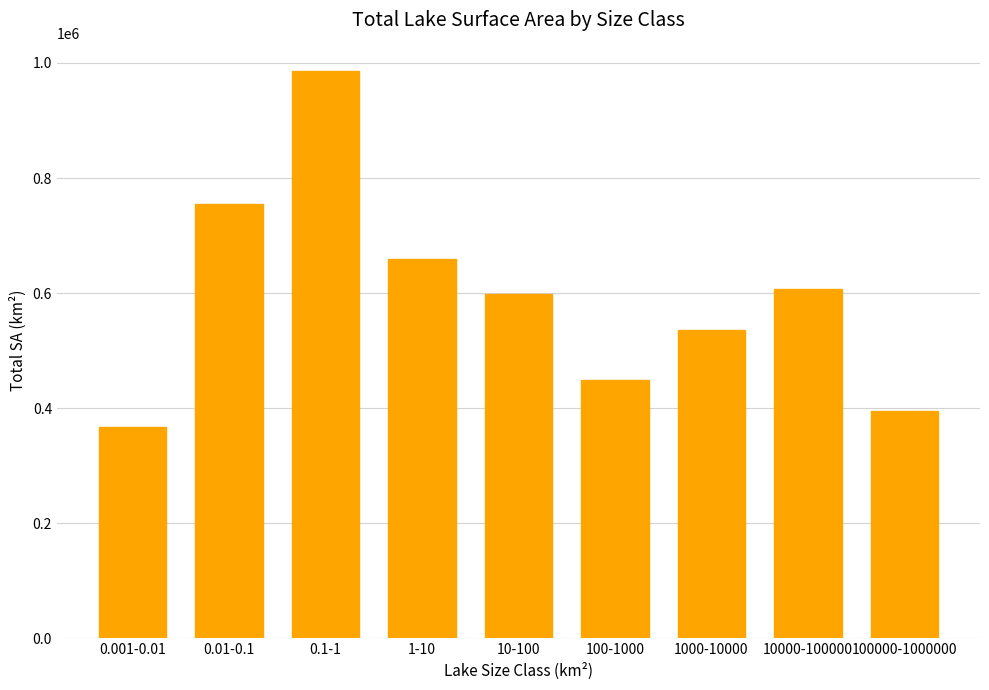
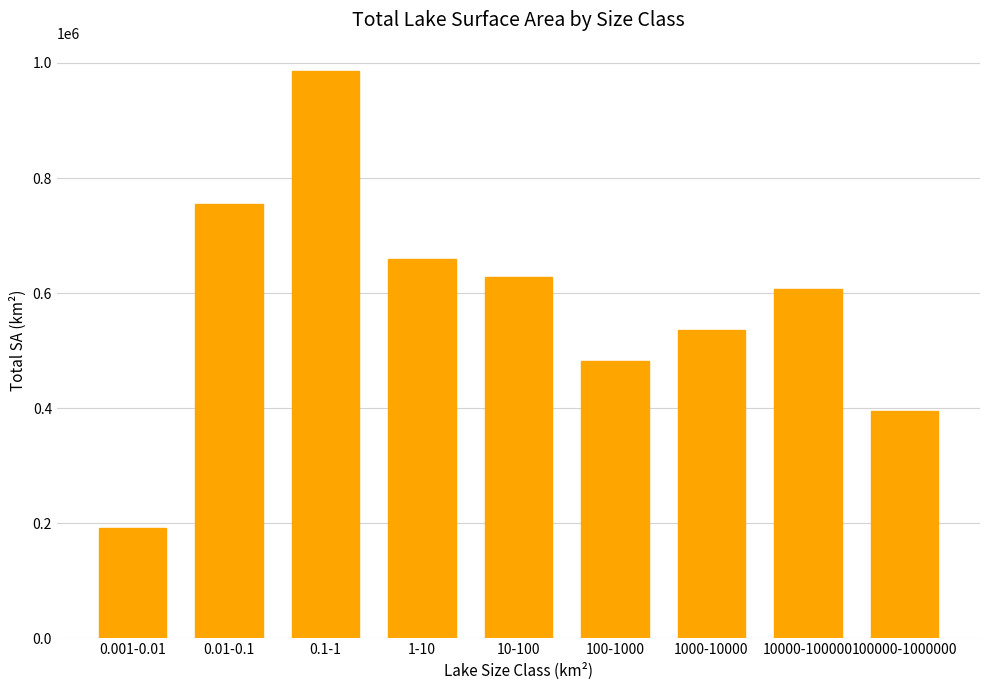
  {
-   "0.001-0.01": 370000,
+   "0.001-0.01": 190000,
    "0.01-0.1": 750000,
    "0.1-1": 990000,
    "1-10": 660000,
-   "10-100": 600000,
-   "100-1000": 450000,
+   "10-100": 630000,
+   "100-1000": 480000,
    "1000-10000": 540000,
    "10000-100000": 610000,
    "100000-1000000": 400000
  }
